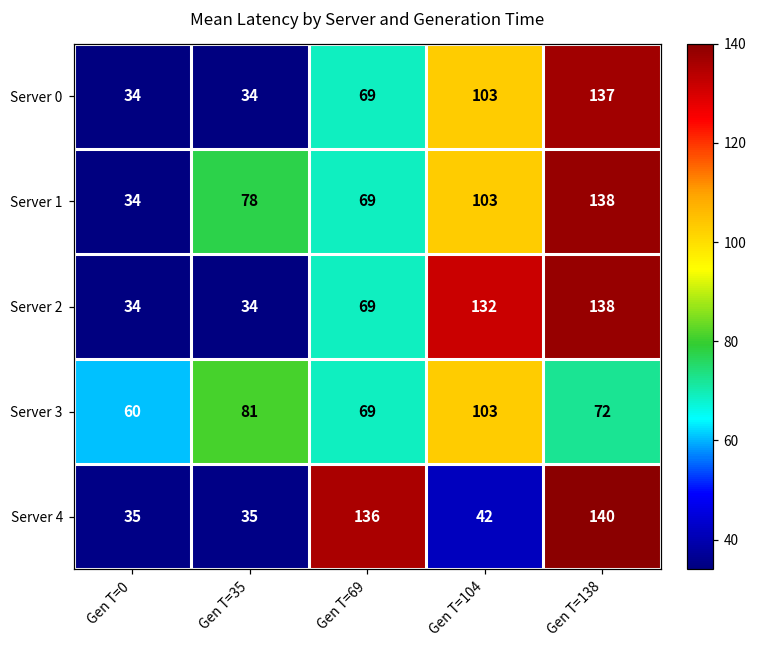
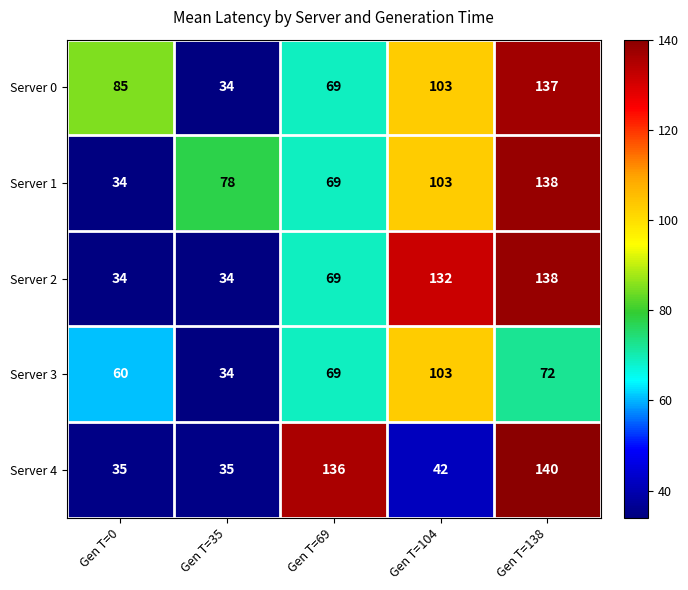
  {
    "Server 0": {
-     "Gen T=0": 34,
+     "Gen T=0": 85,
      "Gen T=35": 34,
      "Gen T=69": 69,
      "Gen T=104": 103,
      "Gen T=138": 137
    },
    "Server 1": {
      "Gen T=0": 34,
      "Gen T=35": 78,
      "Gen T=69": 69,
      "Gen T=104": 103,
      "Gen T=138": 138
    },
    "Server 2": {
      "Gen T=0": 34,
      "Gen T=35": 34,
      "Gen T=69": 69,
      "Gen T=104": 132,
      "Gen T=138": 138
    },
    "Server 3": {
      "Gen T=0": 60,
-     "Gen T=35": 81,
+     "Gen T=35": 34,
      "Gen T=69": 69,
      "Gen T=104": 103,
      "Gen T=138": 72
    },
    "Server 4": {
      "Gen T=0": 35,
      "Gen T=35": 35,
      "Gen T=69": 136,
      "Gen T=104": 42,
      "Gen T=138": 140
    }
  }
